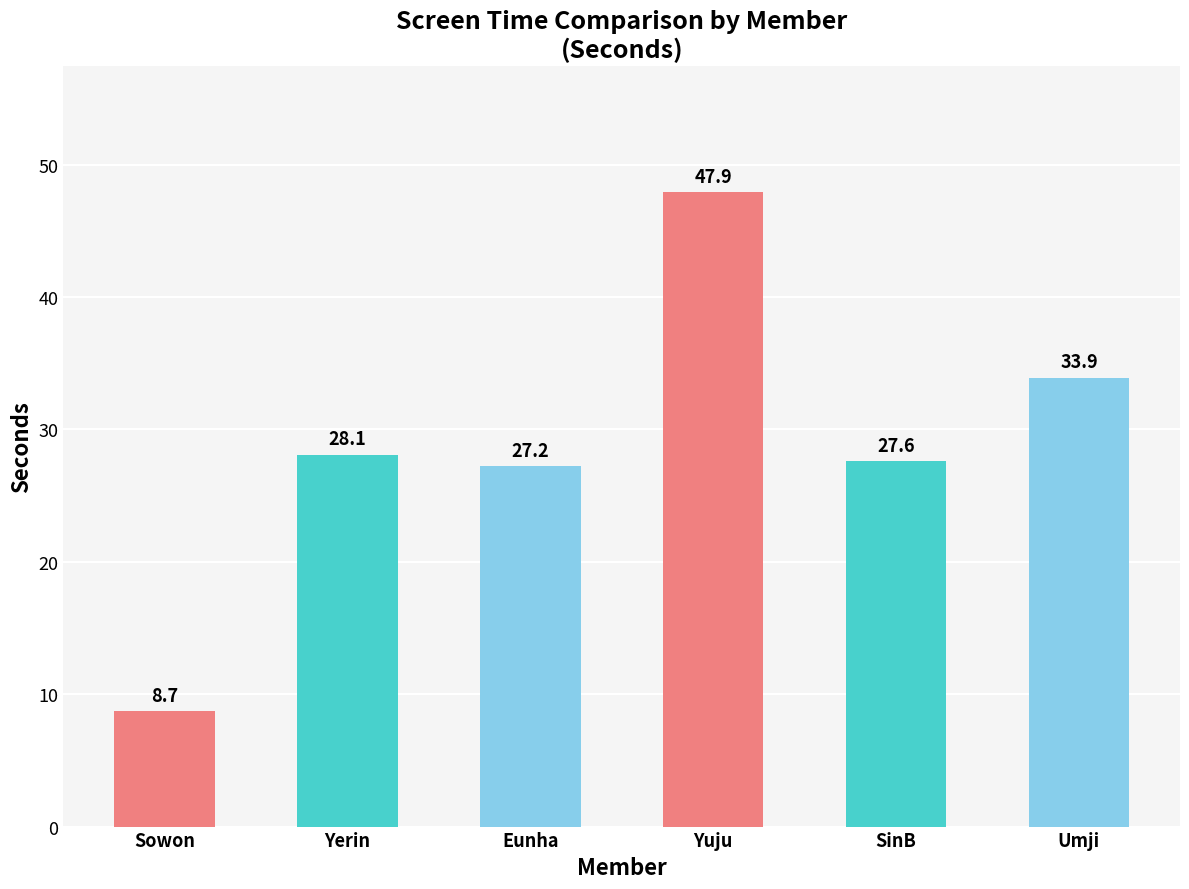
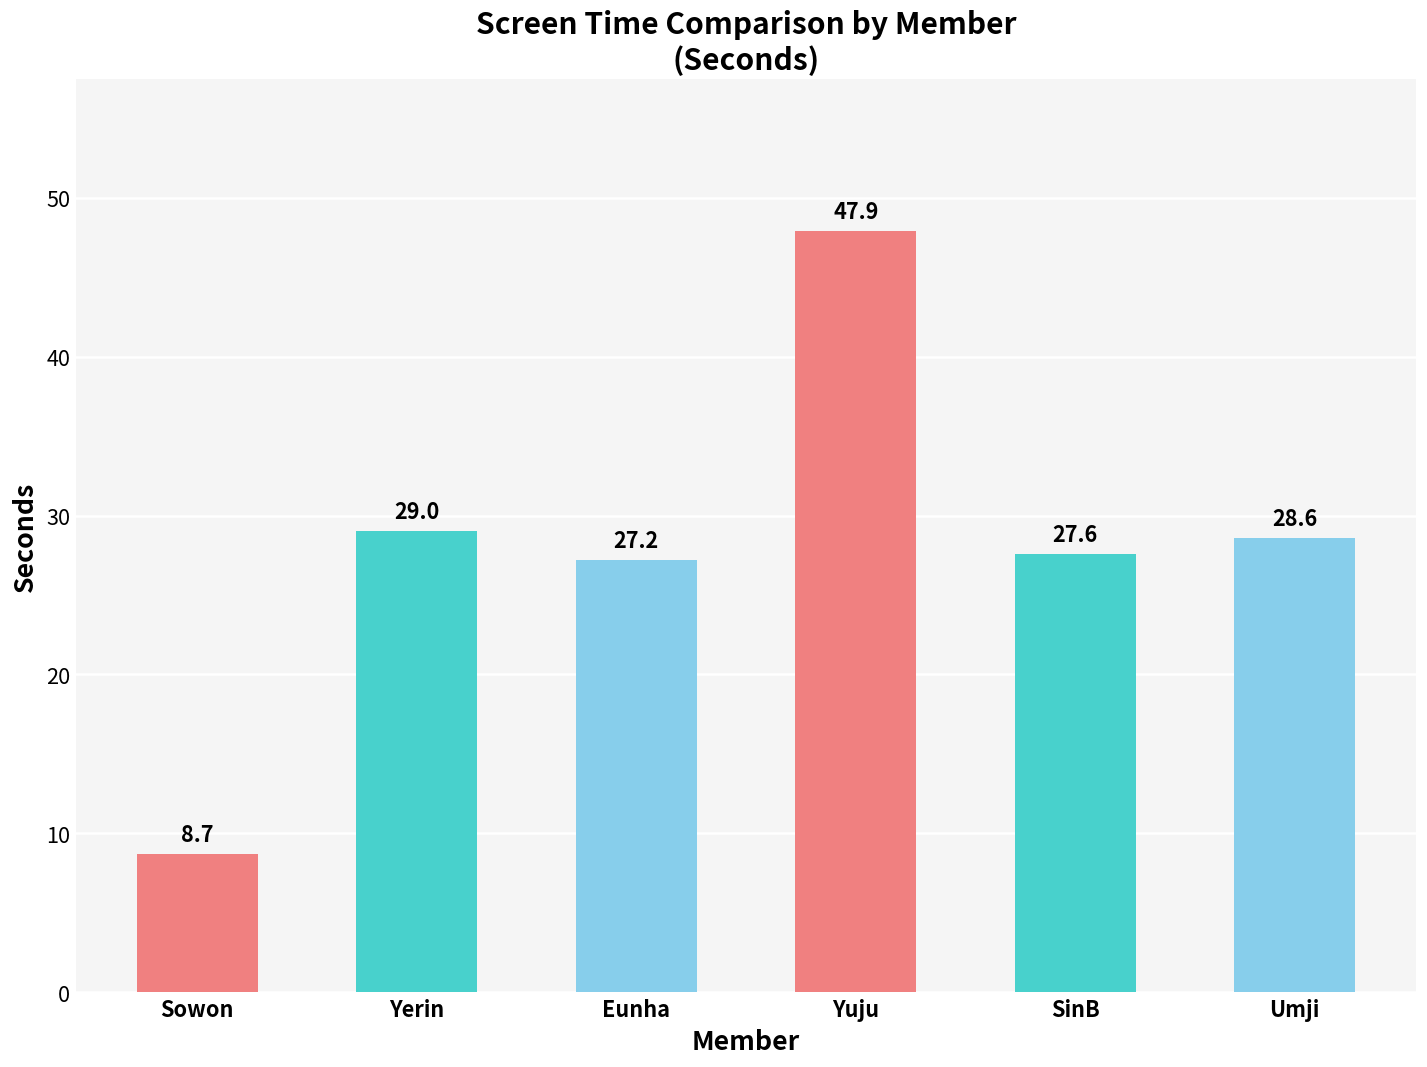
  {
    "Sowon": 8.7,
-   "Yerin": 28.1,
+   "Yerin": 29.0,
    "Eunha": 27.2,
    "Yuju": 47.9,
    "SinB": 27.6,
-   "Umji": 33.9
+   "Umji": 28.6
  }
